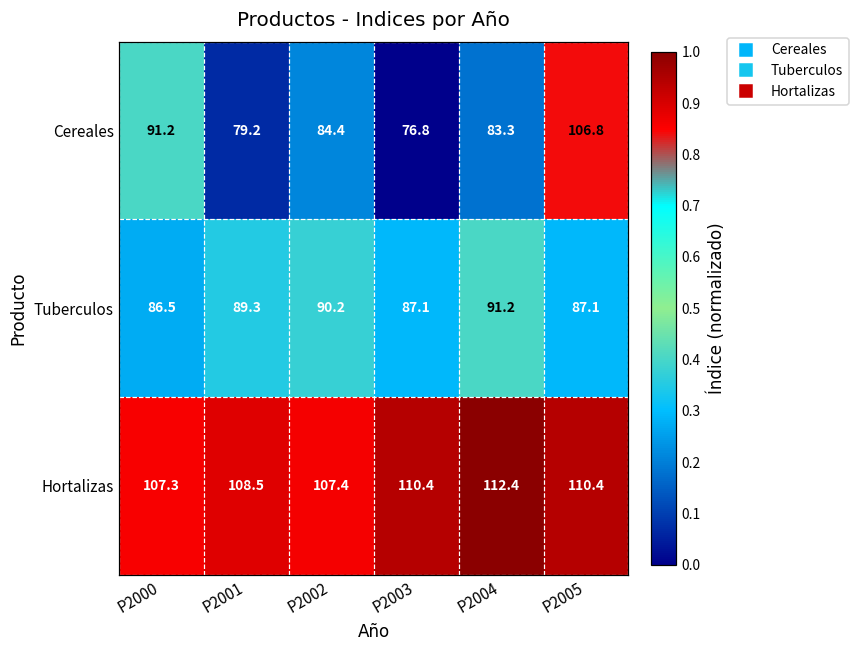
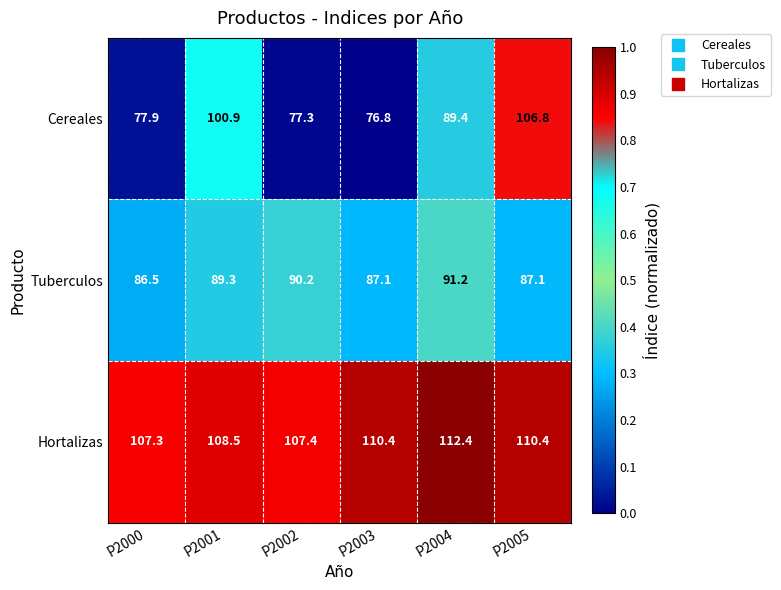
  {
    "Cereales": {
-     "P2000": 91.2,
-     "P2001": 79.2,
-     "P2002": 84.4,
+     "P2000": 77.9,
+     "P2001": 100.9,
+     "P2002": 77.3,
      "P2003": 76.8,
-     "P2004": 83.3,
+     "P2004": 89.4,
      "P2005": 106.8
    },
    "Tuberculos": {
      "P2000": 86.5,
      "P2001": 89.3,
      "P2002": 90.2,
      "P2003": 87.1,
      "P2004": 91.2,
      "P2005": 87.1
    },
    "Hortalizas": {
      "P2000": 107.3,
      "P2001": 108.5,
      "P2002": 107.4,
      "P2003": 110.4,
      "P2004": 112.4,
      "P2005": 110.4
    }
  }
